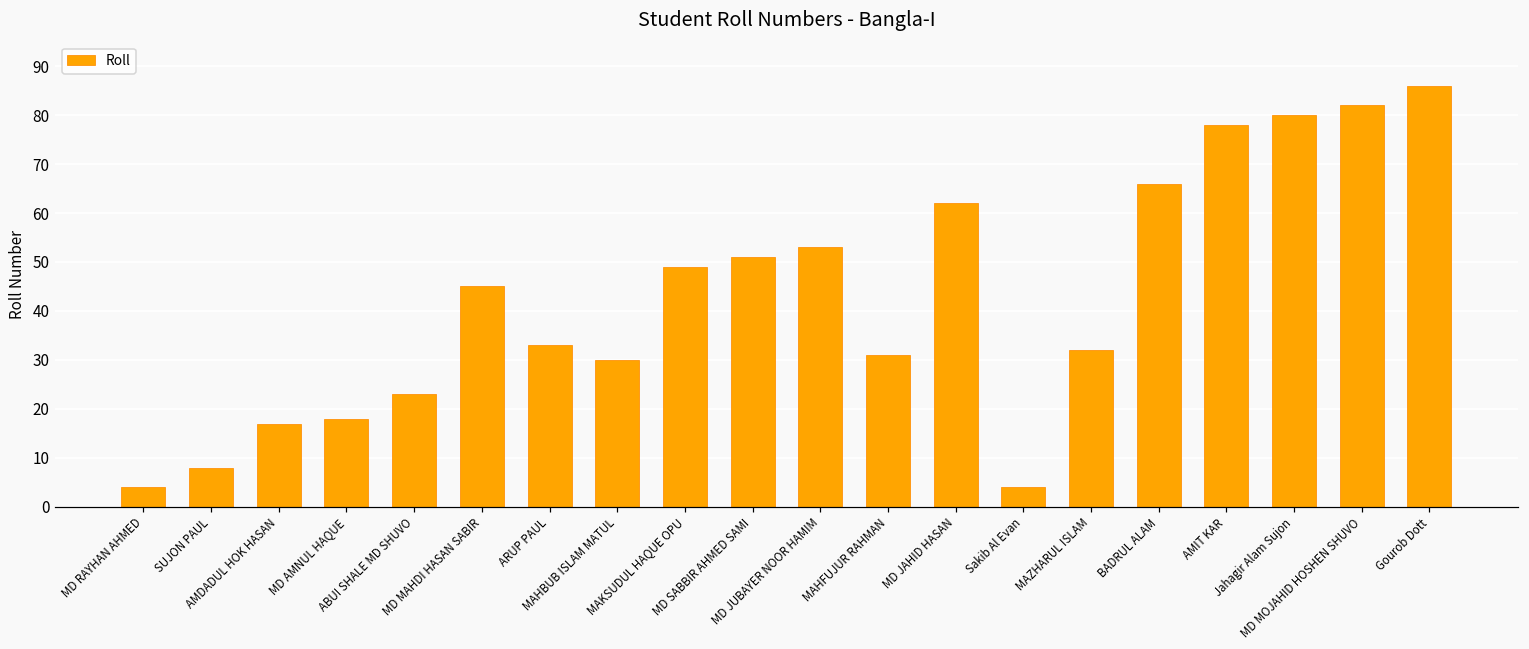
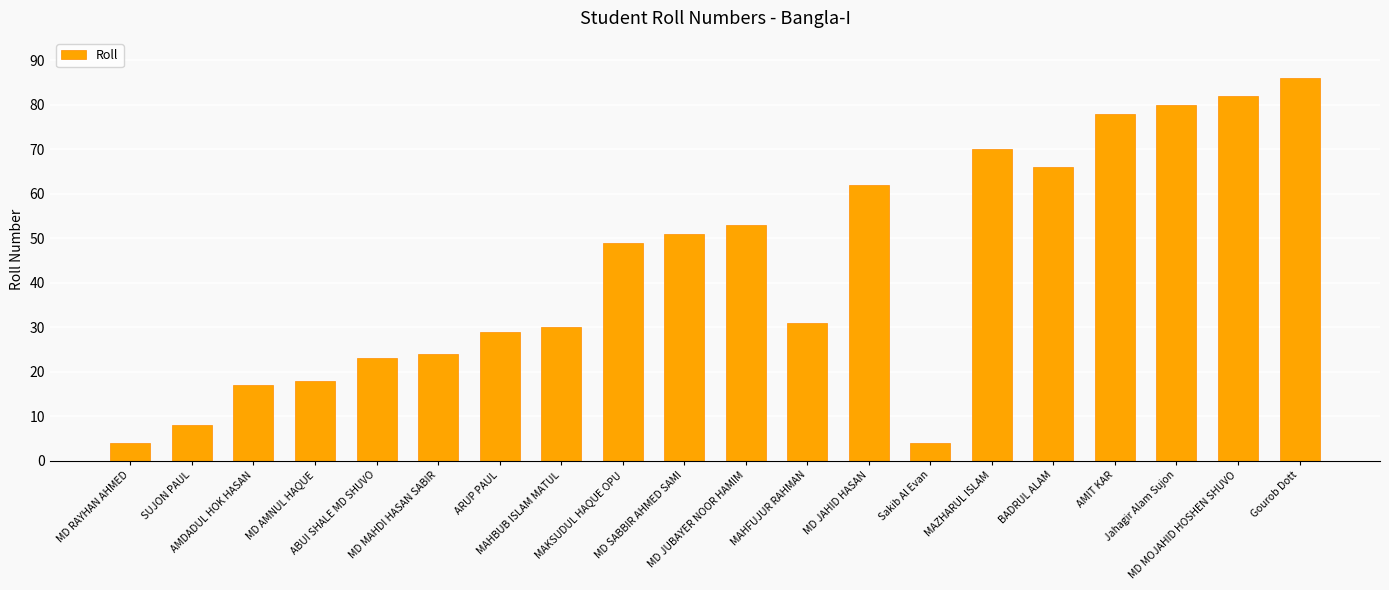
  {
    "MD RAYHAN AHMED": 4,
    "SUJON PAUL": 8,
    "AMDADUL HOK HASAN": 17,
    "MD AMNUL HAQUE": 18,
    "ABUI SHALE MD SHUVO": 23,
-   "MD MAHDI HASAN SABIR": 45,
-   "ARUP PAUL": 33,
+   "MD MAHDI HASAN SABIR": 24,
+   "ARUP PAUL": 29,
    "MAHBUB ISLAM MATUL": 30,
    "MAKSUDUL HAQUE OPU": 49,
    "MD SABBIR AHMED SAMI": 51,
    "MD JUBAYER NOOR HAMIM": 53,
    "MAHFUJUR RAHMAN": 31,
    "MD JAHID HASAN": 62,
    "Sakib Al Evan": 4,
-   "MAZHARUL ISLAM": 32,
+   "MAZHARUL ISLAM": 70,
    "BADRUL ALAM": 66,
    "AMIT KAR": 78,
    "Jahagir Alam Sujon": 80,
    "MD MOJAHID HOSHEN SHUVO": 82,
    "Gourob Dott": 86
  }
